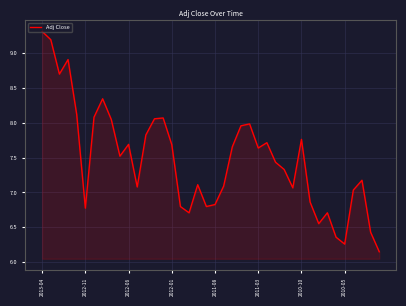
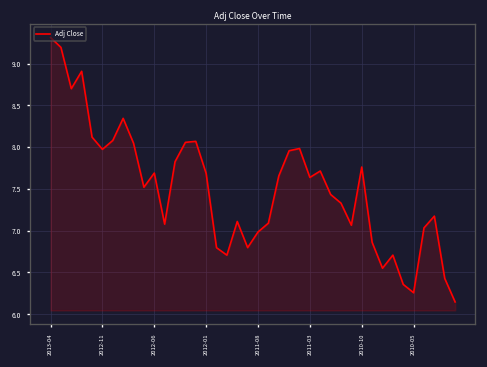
  {
-   "2012-11": 6.8,
+   "2012-11": 8.0,
    "2012-06": 7.7,
    "2012-01": 7.7,
-   "2011-08": 6.8,
+   "2011-08": 7.0,
    "2011-03": 7.6,
    "2010-10": 7.8,
    "2010-05": 6.3
  }
